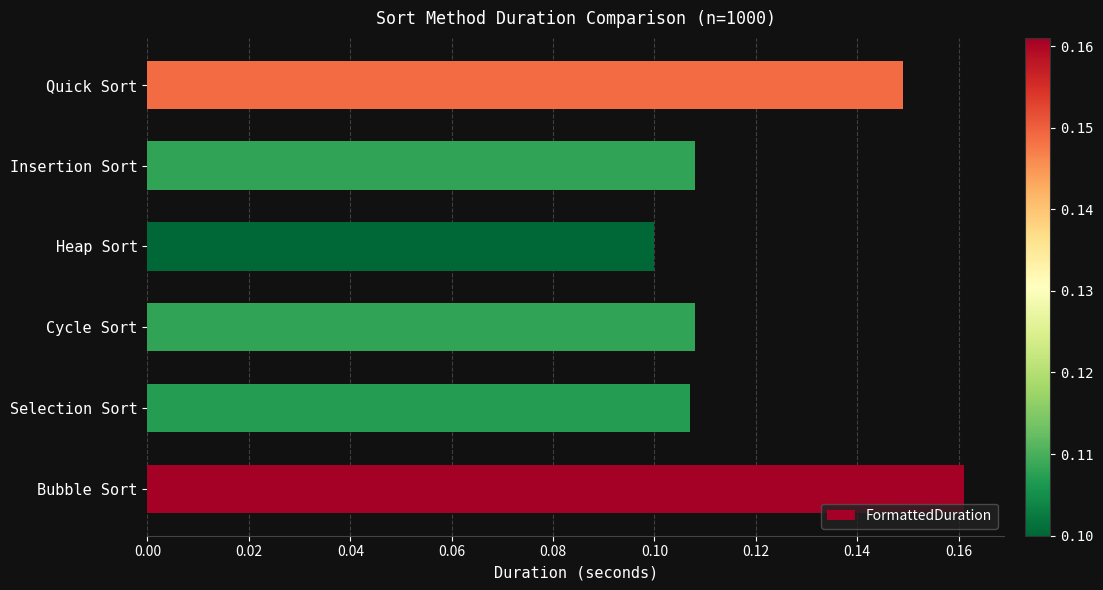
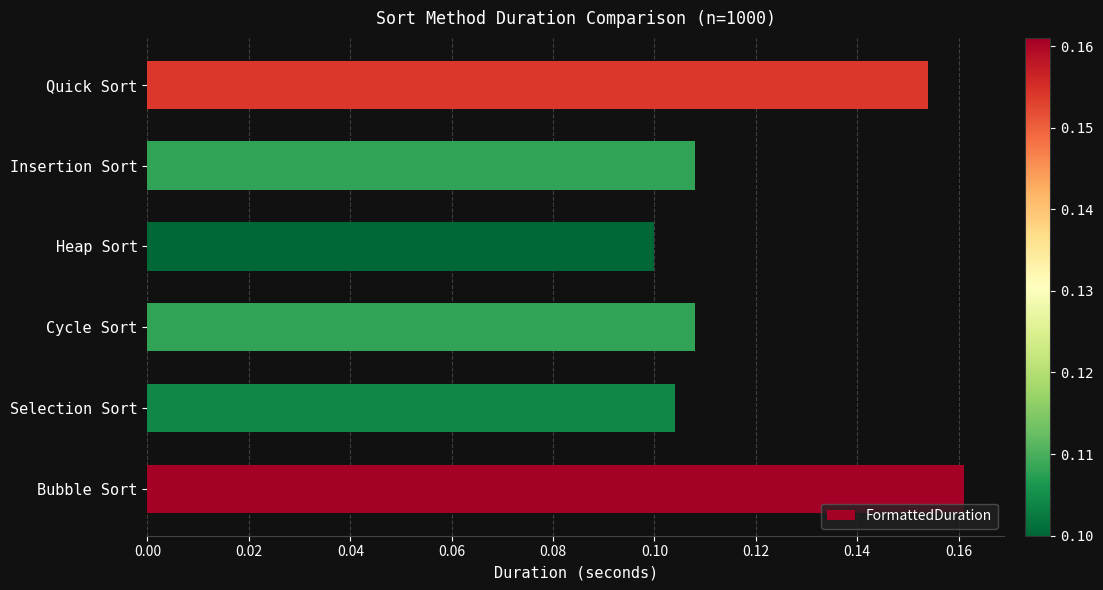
  {
-   "Quick Sort": 0.149,
+   "Quick Sort": 0.154,
    "Insertion Sort": 0.108,
    "Heap Sort": 0.100,
    "Cycle Sort": 0.108,
-   "Selection Sort": 0.107,
+   "Selection Sort": 0.104,
    "Bubble Sort": 0.161
  }
